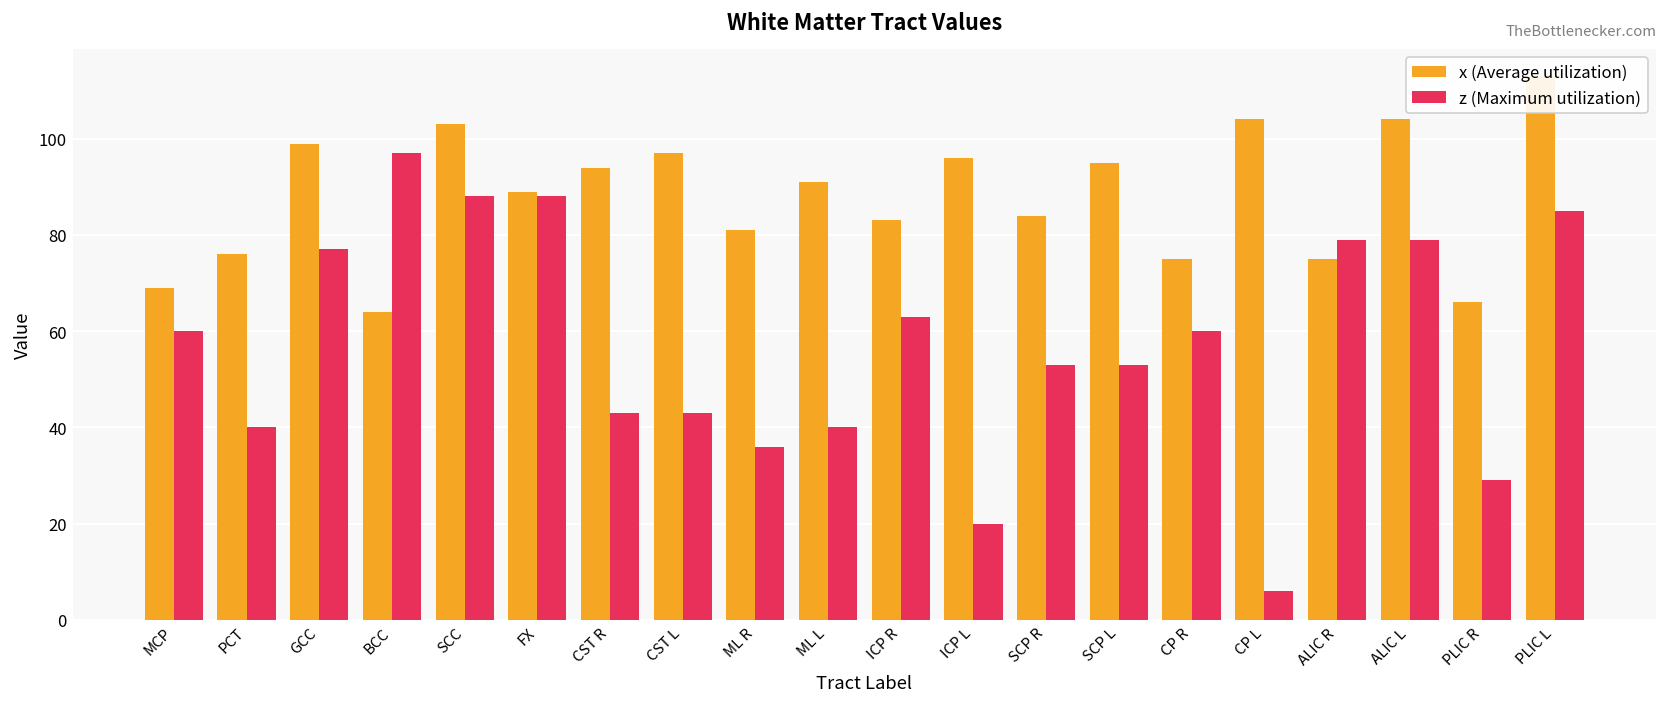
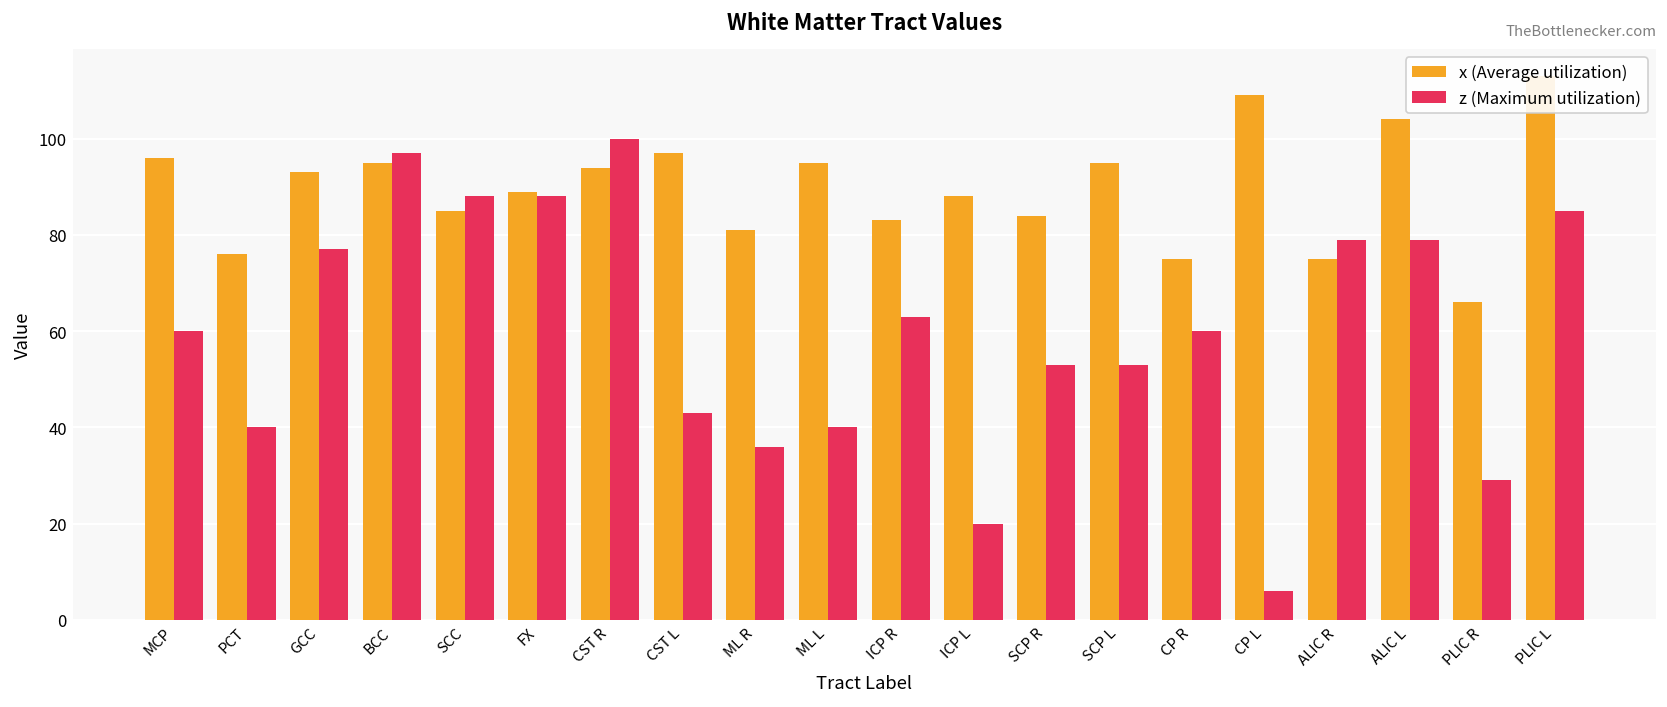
  {
    "x (Average utilization)": {
-     "MCP": 69,
+     "MCP": 96,
      "PCT": 76,
-     "GCC": 99,
-     "BCC": 64,
-     "SCC": 103,
+     "GCC": 93,
+     "BCC": 95,
+     "SCC": 85,
      "FX": 89,
      "CST R": 94,
      "CST L": 97,
      "ML R": 81,
-     "ML L": 91,
+     "ML L": 95,
      "ICP R": 83,
-     "ICP L": 96,
+     "ICP L": 88,
      "SCP R": 84,
      "SCP L": 95,
      "CP R": 75,
-     "CP L": 104,
+     "CP L": 109,
      "ALIC R": 75,
      "ALIC L": 104,
      "PLIC R": 66
    },
    "z (Maximum utilization)": {
      "MCP": 60,
      "PCT": 40,
      "GCC": 77,
      "BCC": 97,
      "SCC": 88,
      "FX": 88,
-     "CST R": 43,
+     "CST R": 100,
      "CST L": 43,
      "ML R": 36,
      "ML L": 40,
      "ICP R": 63,
      "ICP L": 20,
      "SCP R": 53,
      "SCP L": 53,
      "CP R": 60,
      "CP L": 6,
      "ALIC R": 79,
      "ALIC L": 79,
      "PLIC R": 29,
      "PLIC L": 85
    }
  }
